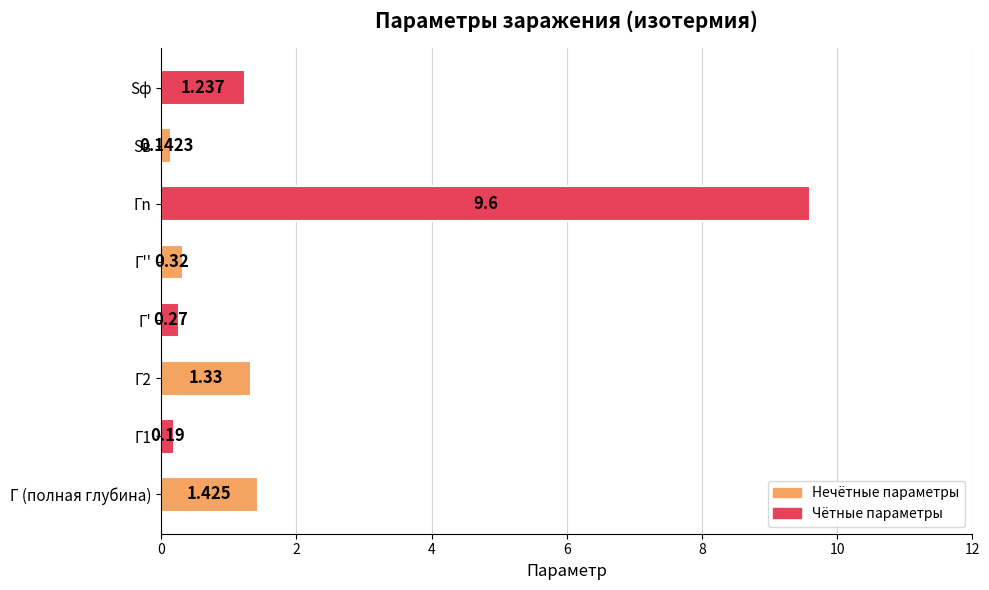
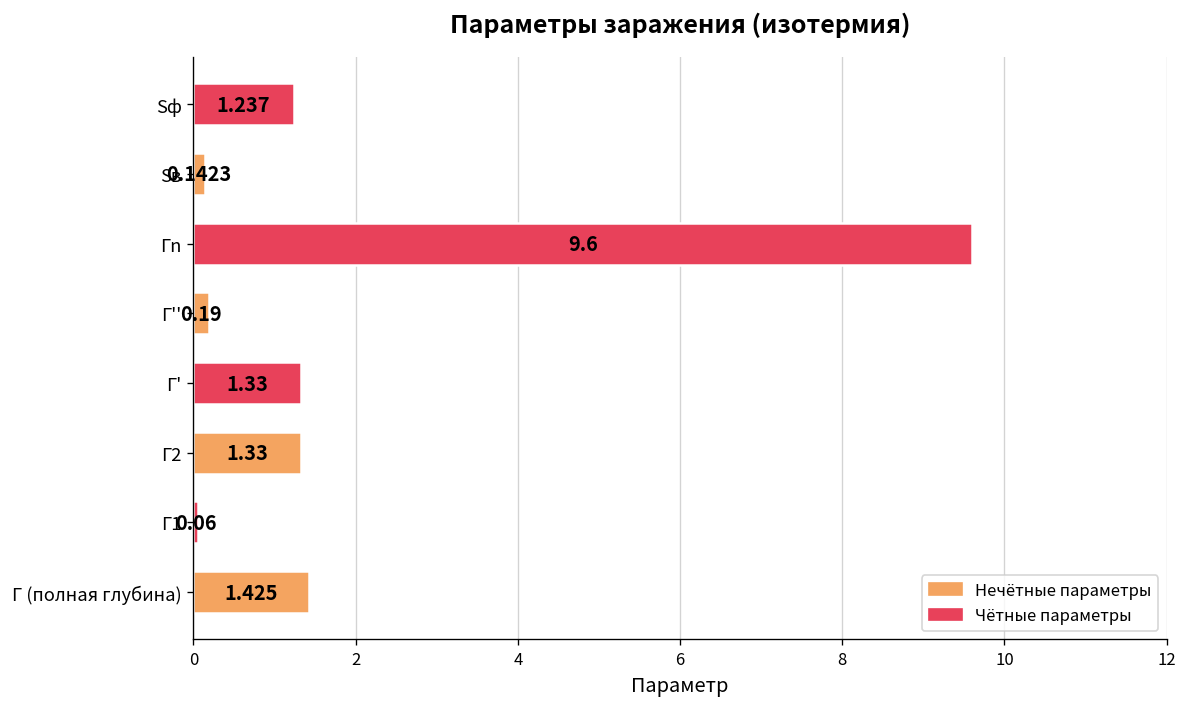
  {
    "Sф": 1.237,
    "Sв": 0.1423,
    "Гn": 9.6,
-   "Г''": 0.32,
-   "Г'": 0.27,
+   "Г''": 0.19,
+   "Г'": 1.33,
    "Г2": 1.33,
-   "Г1": 0.19,
+   "Г1": 0.06,
    "Г (полная глубина)": 1.425
  }
